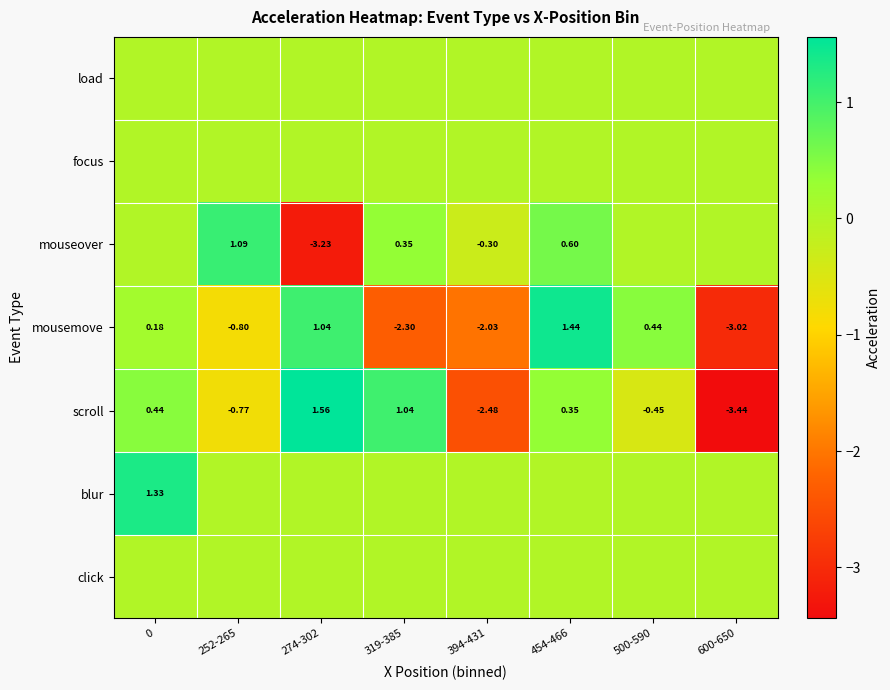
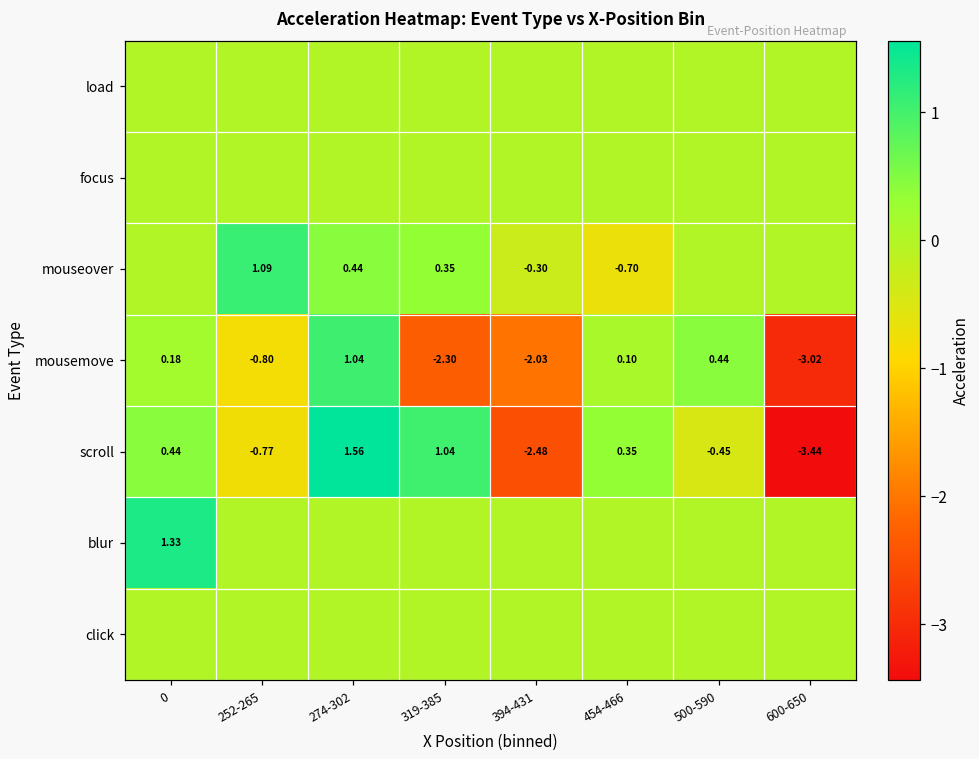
  {
    "mouseover": {
      "252-265": 1.09,
-     "274-302": -3.23,
+     "274-302": 0.44,
      "319-385": 0.35,
      "394-431": -0.30,
-     "454-466": 0.60
+     "454-466": -0.70
    },
    "mousemove": {
      "0": 0.18,
      "252-265": -0.80,
      "274-302": 1.04,
      "319-385": -2.30,
      "394-431": -2.03,
-     "454-466": 1.44,
+     "454-466": 0.10,
      "500-590": 0.44,
      "600-650": -3.02
    },
    "scroll": {
      "0": 0.44,
      "252-265": -0.77,
      "274-302": 1.56,
      "319-385": 1.04,
      "394-431": -2.48,
      "454-466": 0.35,
      "500-590": -0.45,
      "600-650": -3.44
    },
    "blur": {
      "0": 1.33
    }
  }
